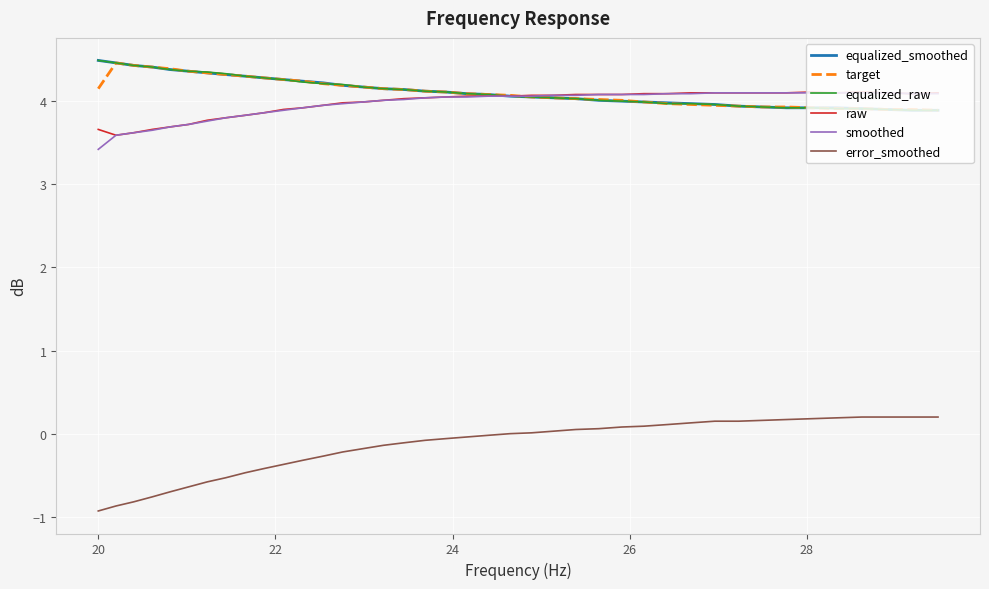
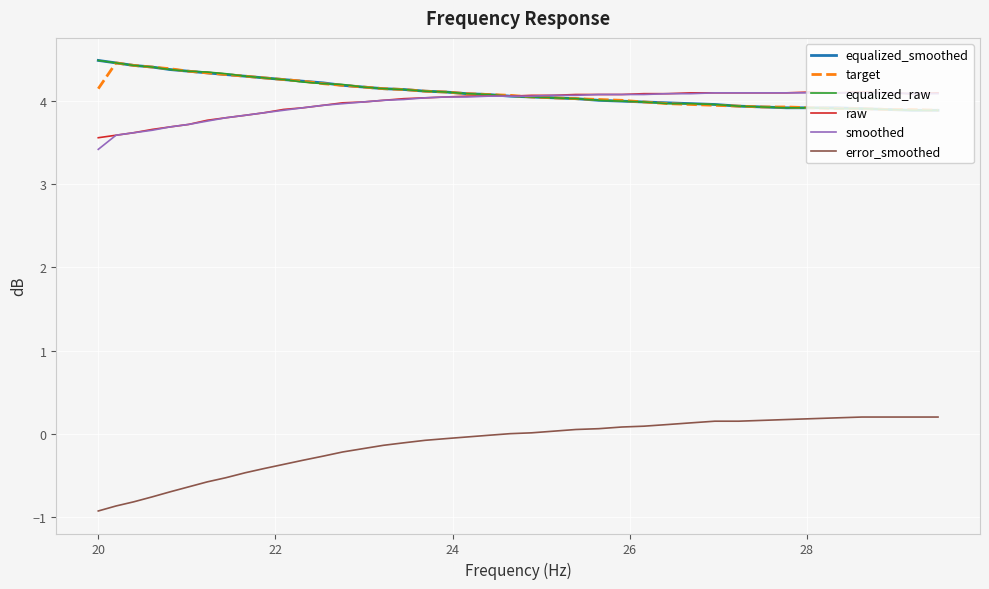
  {
    "target": {
      "20": 4.2
    },
    "raw": {
-     "20": 3.7
+     "20": 3.6
    },
    "smoothed": {
      "20": 3.4
    },
    "error_smoothed": {
      "20": -0.9
    }
  }
